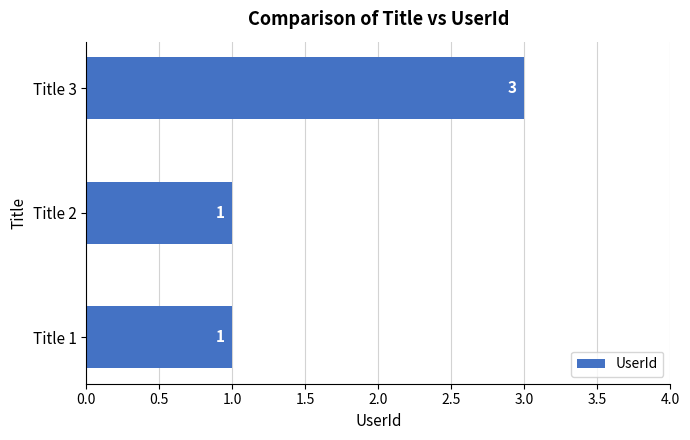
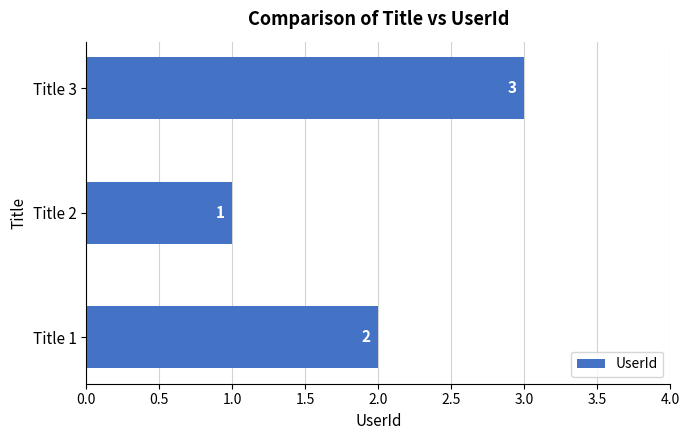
  {
    "Title 3": 3,
    "Title 2": 1,
-   "Title 1": 1
+   "Title 1": 2
  }
